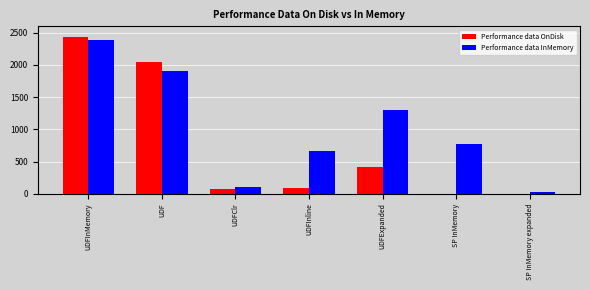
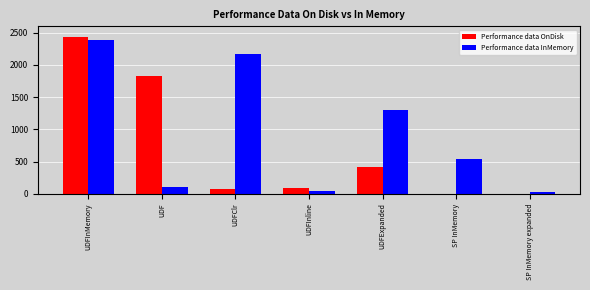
  {
    "Performance data OnDisk": {
      "UDFInMemory": 2400,
-     "UDF": 2100,
+     "UDF": 1800,
      "UDFClr": 100,
      "UDFInline": 100,
      "UDFExpanded": 400,
      "SP InMemory": 0,
      "SP InMemory expanded": 0
    },
    "Performance data InMemory": {
      "UDFInMemory": 2400,
-     "UDF": 1900,
-     "UDFClr": 100,
-     "UDFInline": 700,
+     "UDF": 100,
+     "UDFClr": 2200,
+     "UDFInline": 0,
      "UDFExpanded": 1300,
-     "SP InMemory": 800
+     "SP InMemory": 500
    }
  }
